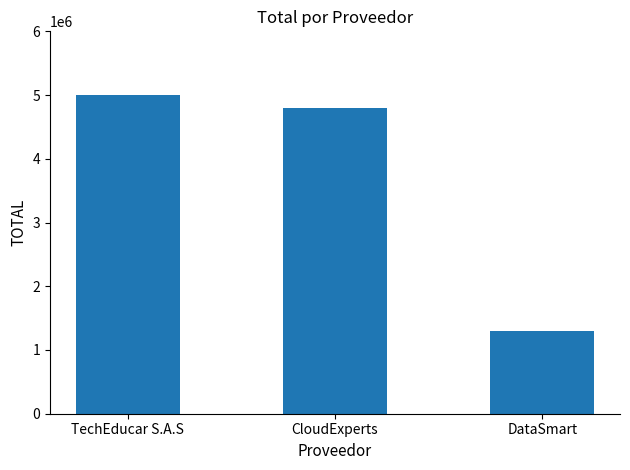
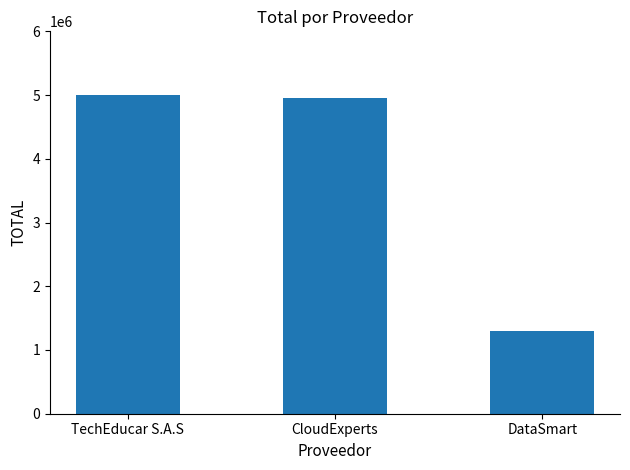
  {
    "TechEducar S.A.S": 5000000,
-   "CloudExperts": 4800000,
+   "CloudExperts": 5000000,
    "DataSmart": 1300000
  }
